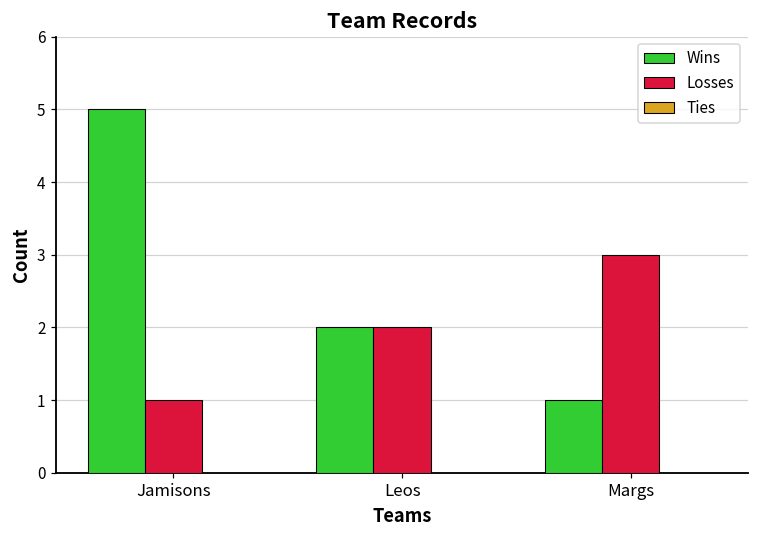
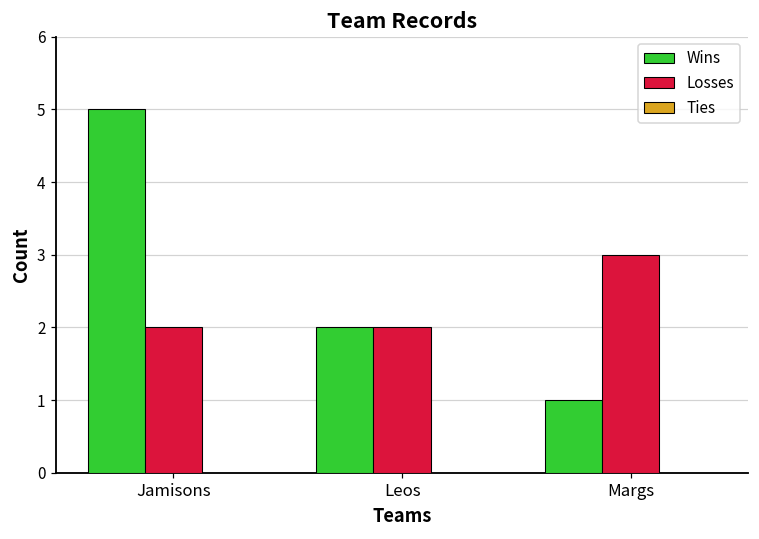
  {
    "Wins": {
      "Jamisons": 5,
      "Leos": 2,
      "Margs": 1
    },
    "Losses": {
-     "Jamisons": 1,
+     "Jamisons": 2,
      "Leos": 2,
      "Margs": 3
    },
    "Ties": {
      "Jamisons": 0,
      "Leos": 0,
      "Margs": 0
    }
  }
